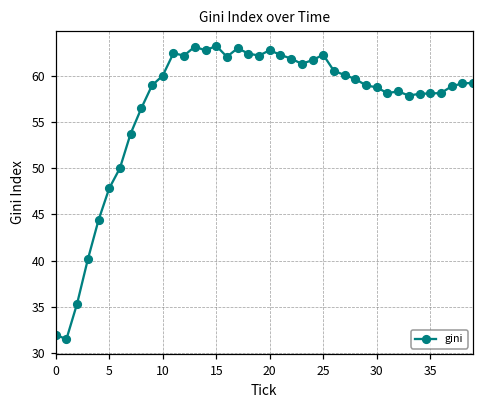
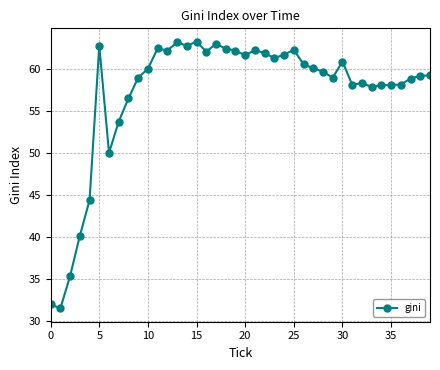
  {
    "0": 32,
-   "5": 48,
+   "5": 63,
    "10": 60,
    "15": 63,
-   "20": 63,
+   "20": 62,
    "25": 62,
-   "30": 59,
+   "30": 61,
    "35": 58
  }
